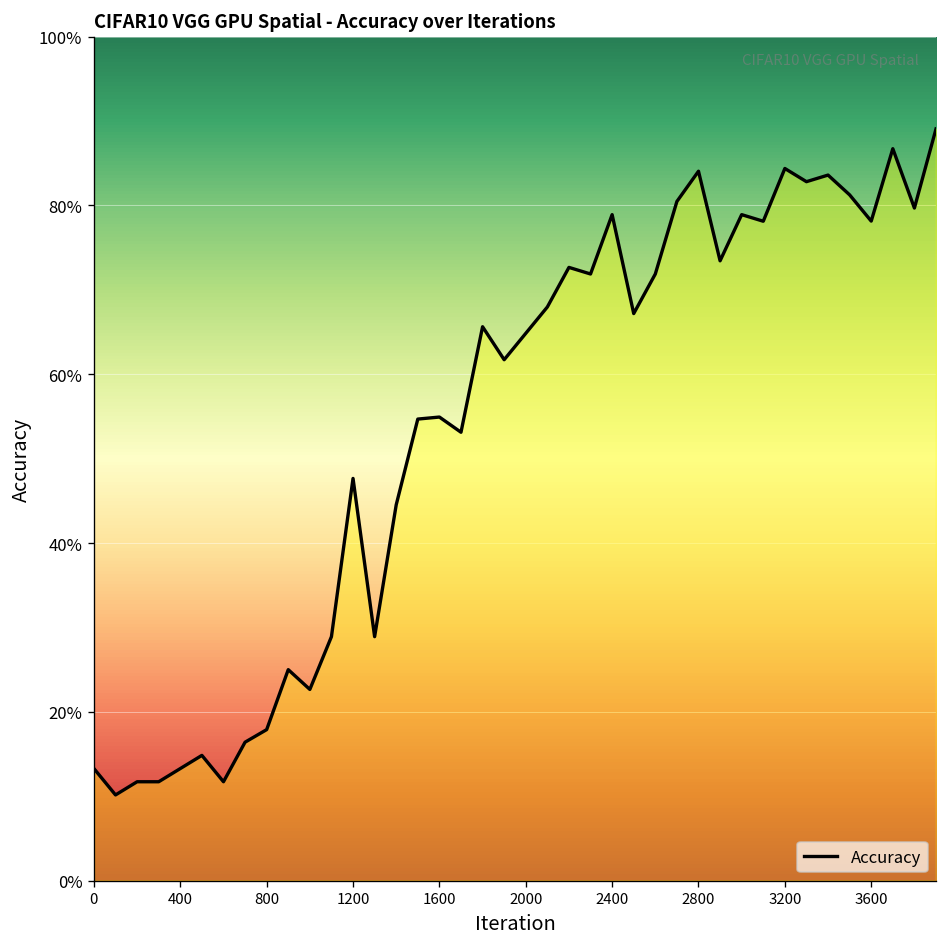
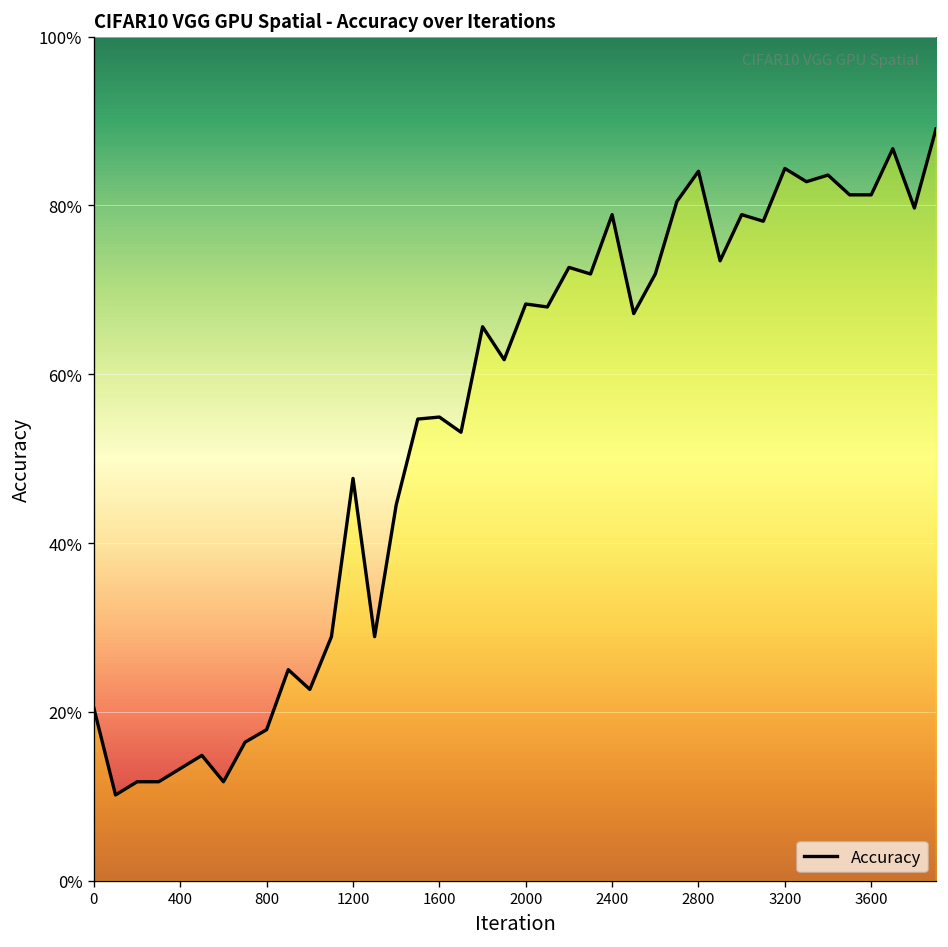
  {
-   "0": "13%",
+   "0": "20%",
    "400": "13%",
    "800": "18%",
    "1200": "48%",
    "1600": "55%",
-   "2000": "65%",
+   "2000": "68%",
    "2400": "79%",
    "2800": "84%",
    "3200": "84%",
-   "3600": "78%"
+   "3600": "81%"
  }
